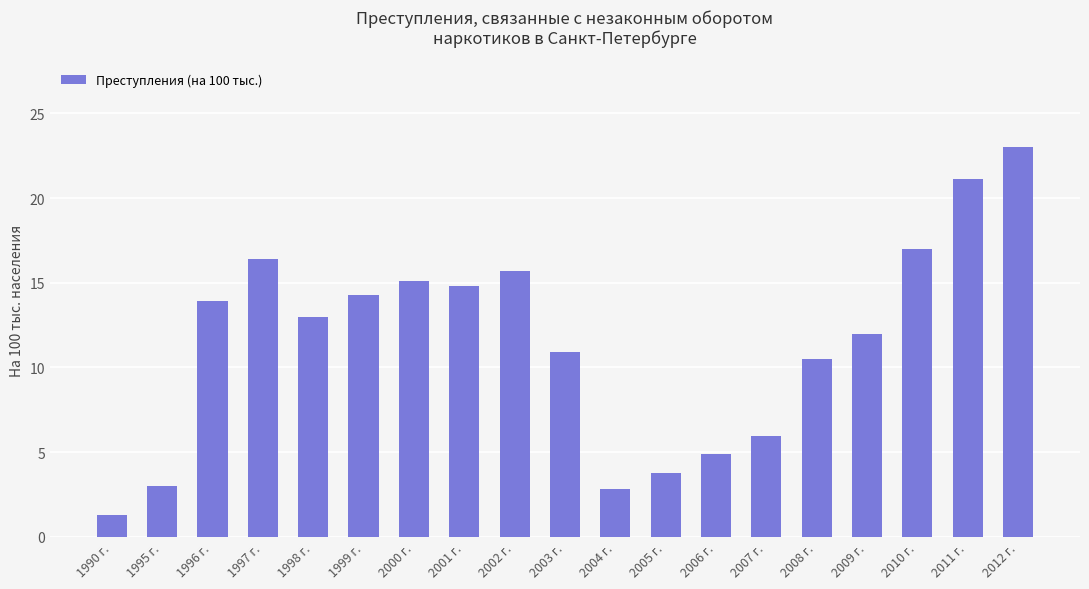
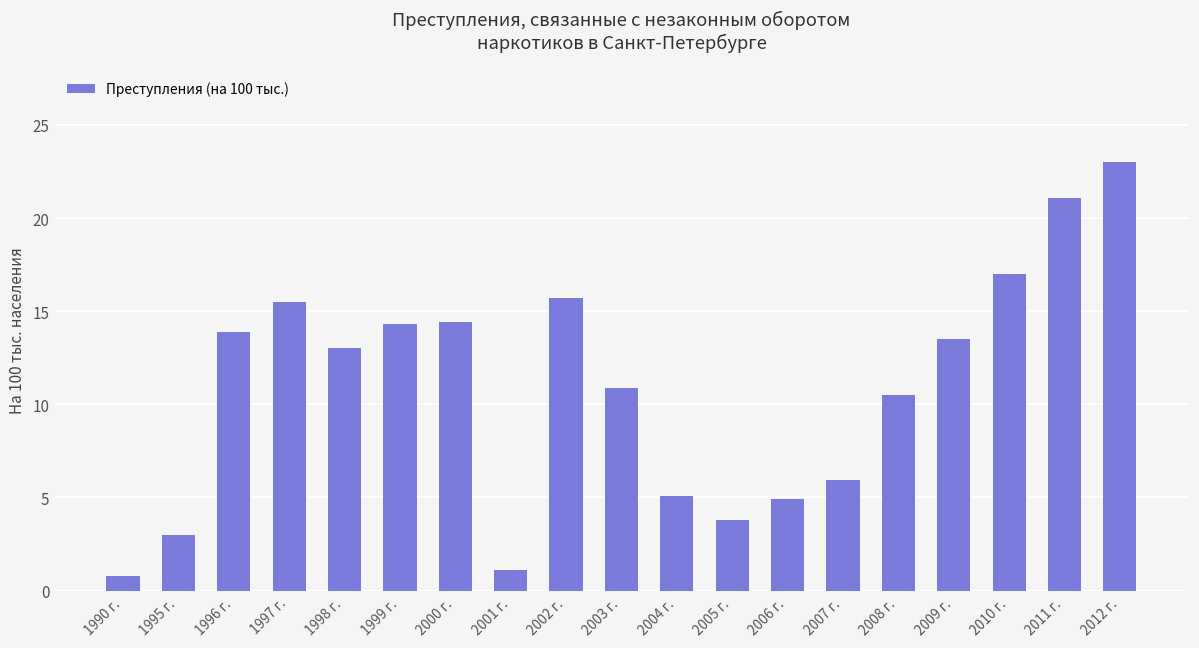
  {
-   "1990 г.": 1.3,
+   "1990 г.": 0.8,
    "1995 г.": 3.0,
    "1996 г.": 13.9,
-   "1997 г.": 16.4,
+   "1997 г.": 15.5,
    "1998 г.": 13.0,
    "1999 г.": 14.3,
-   "2000 г.": 15.1,
-   "2001 г.": 14.8,
+   "2000 г.": 14.4,
+   "2001 г.": 1.1,
    "2002 г.": 15.7,
    "2003 г.": 10.9,
-   "2004 г.": 2.8,
+   "2004 г.": 5.1,
    "2005 г.": 3.8,
    "2006 г.": 4.9,
    "2007 г.": 6.0,
    "2008 г.": 10.5,
-   "2009 г.": 12.0,
+   "2009 г.": 13.5,
    "2010 г.": 17.0,
    "2011 г.": 21.1,
    "2012 г.": 23.0
  }
